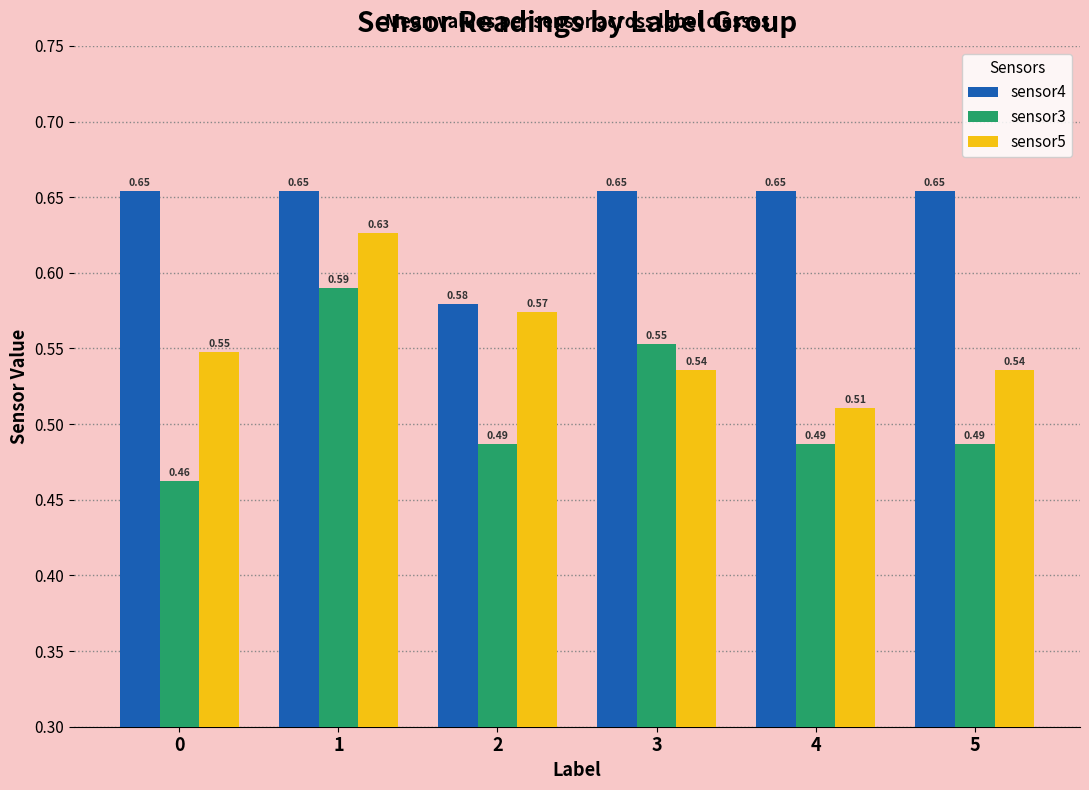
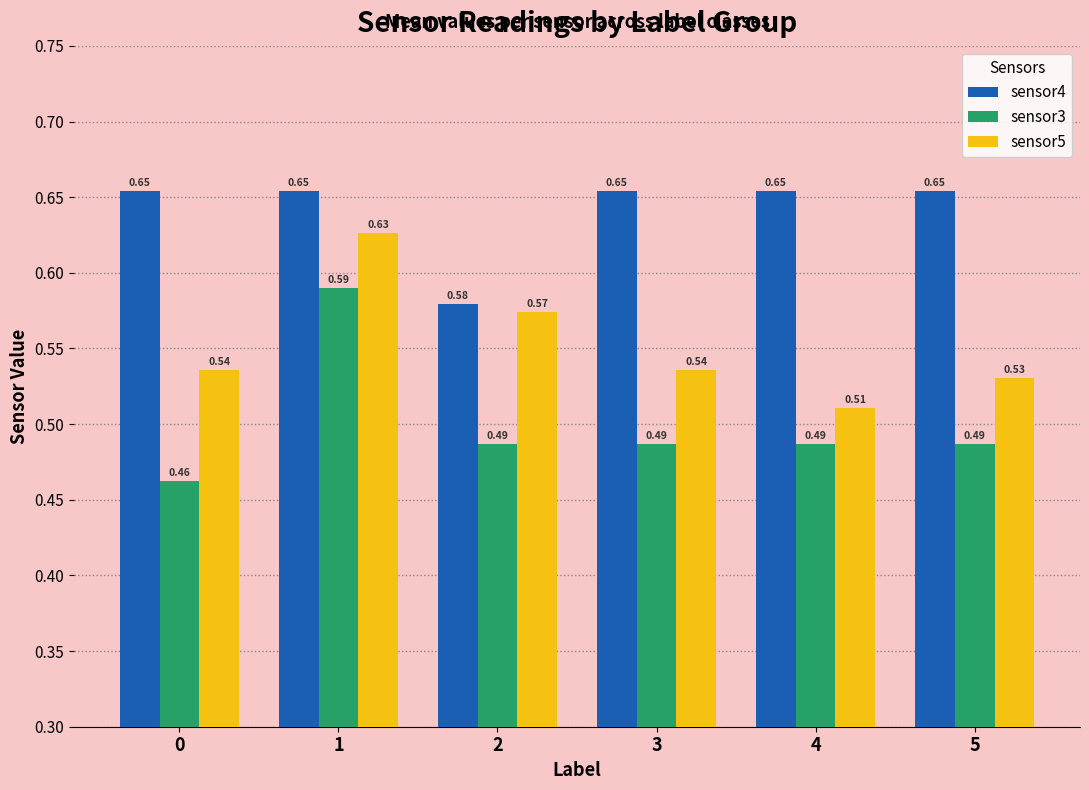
  {
    "sensor4": {
      "0": 0.65,
      "1": 0.65,
      "2": 0.58,
      "3": 0.65,
      "4": 0.65,
      "5": 0.65
    },
    "sensor3": {
      "0": 0.46,
      "1": 0.59,
      "2": 0.49,
-     "3": 0.55,
+     "3": 0.49,
      "4": 0.49,
      "5": 0.49
    },
    "sensor5": {
-     "0": 0.55,
+     "0": 0.54,
      "1": 0.63,
      "2": 0.57,
      "3": 0.54,
      "4": 0.51,
-     "5": 0.54
+     "5": 0.53
    }
  }
